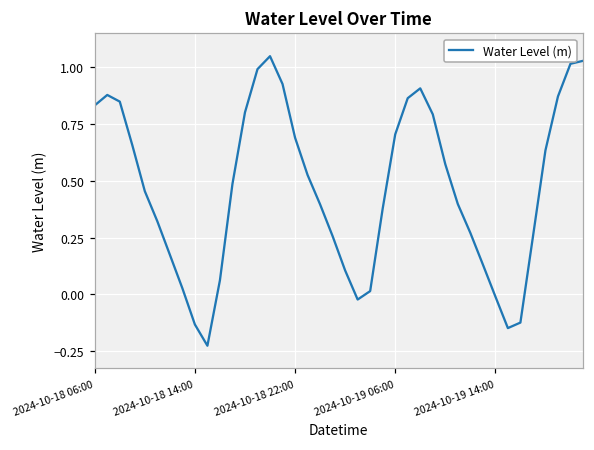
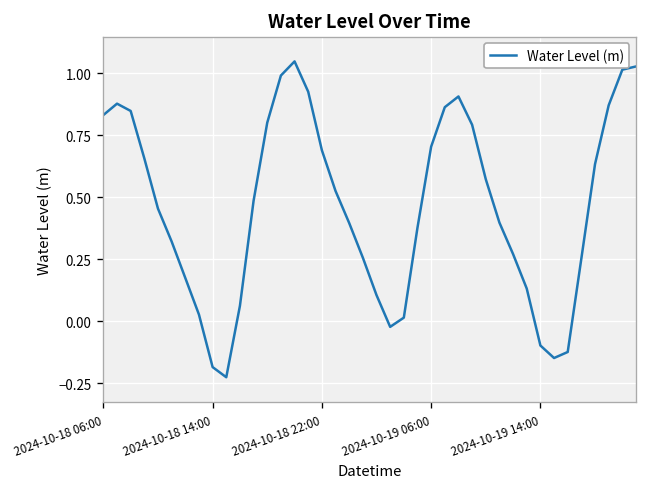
  {
    "2024-10-18 06:00": 0.83,
-   "2024-10-18 14:00": -0.13,
+   "2024-10-18 14:00": -0.19,
    "2024-10-18 22:00": 0.69,
    "2024-10-19 06:00": 0.70,
-   "2024-10-19 14:00": -0.01
+   "2024-10-19 14:00": -0.10
  }
